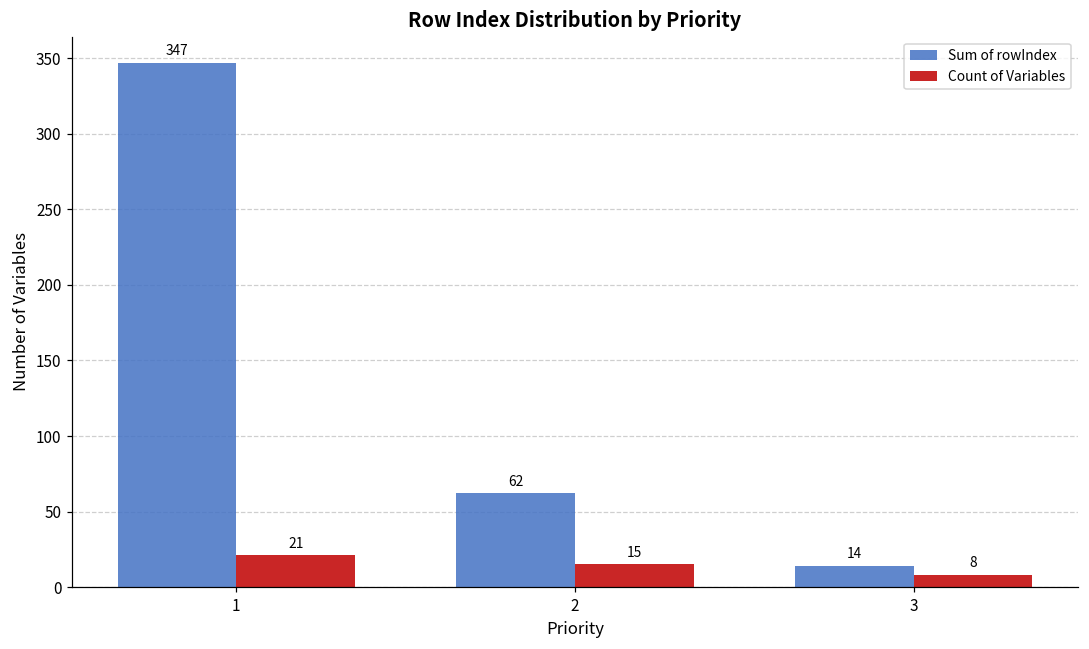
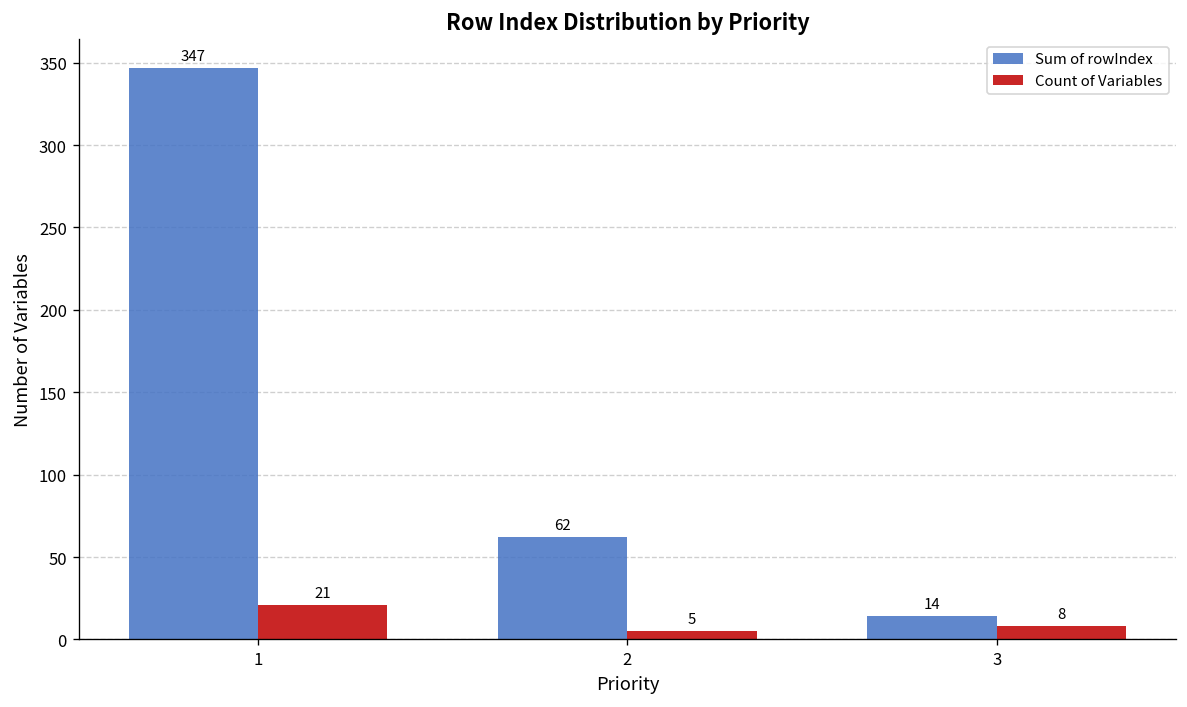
  {
    "Sum of rowIndex": {
      "1": 347,
      "2": 62,
      "3": 14
    },
    "Count of Variables": {
      "1": 21,
-     "2": 15,
+     "2": 5,
      "3": 8
    }
  }
